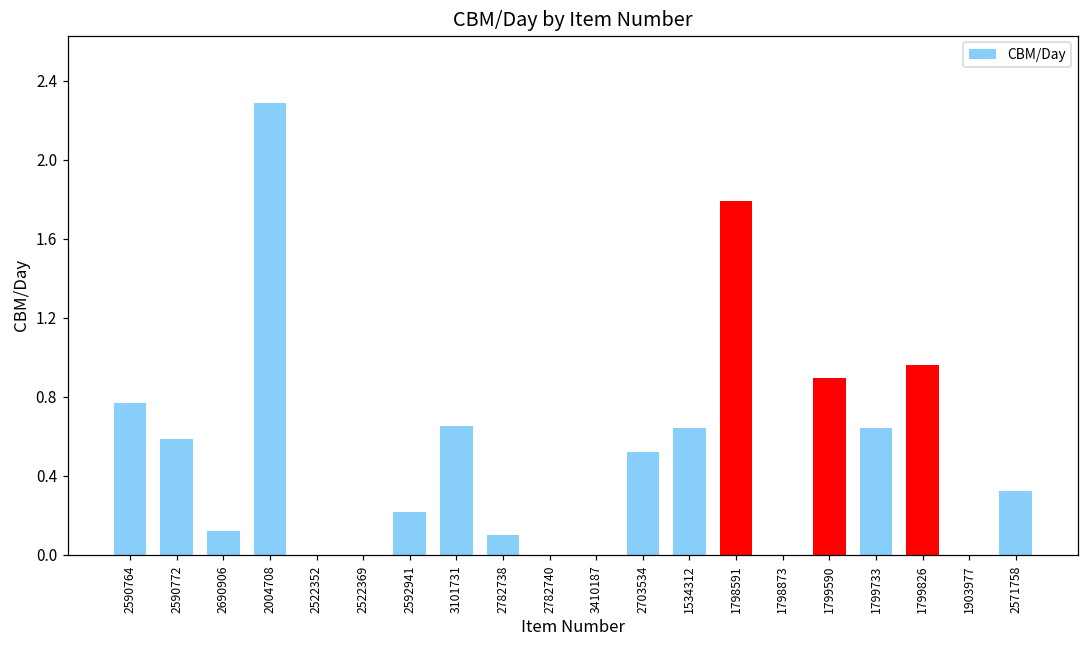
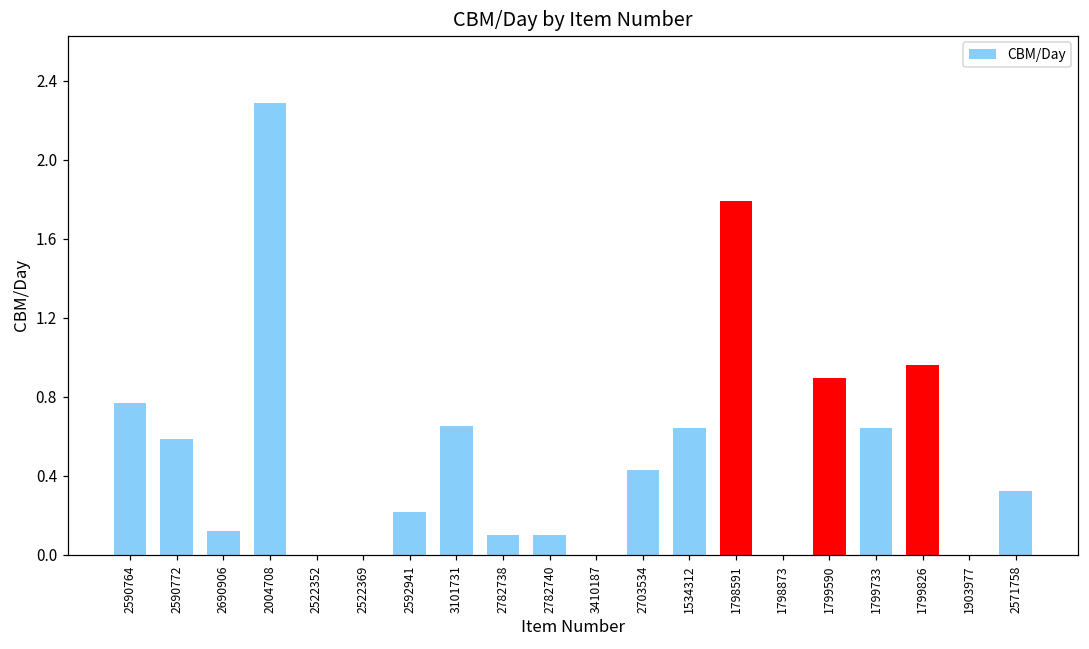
  {
    "2590764": 0.77,
    "2590772": 0.58,
    "2690906": 0.12,
    "2004708": 2.29,
    "2522352": 0.00,
    "2522369": 0.00,
    "2592941": 0.22,
    "3101731": 0.65,
    "2782738": 0.10,
-   "2782740": 0.0,
+   "2782740": 0.1,
    "3410187": 0.00,
-   "2703534": 0.52,
+   "2703534": 0.43,
    "1534312": 0.64,
    "1798591": 1.79,
    "1798873": 0.00,
    "1799590": 0.89,
    "1799733": 0.64,
    "1799826": 0.96,
    "1903977": 0.00,
    "2571758": 0.32
  }
